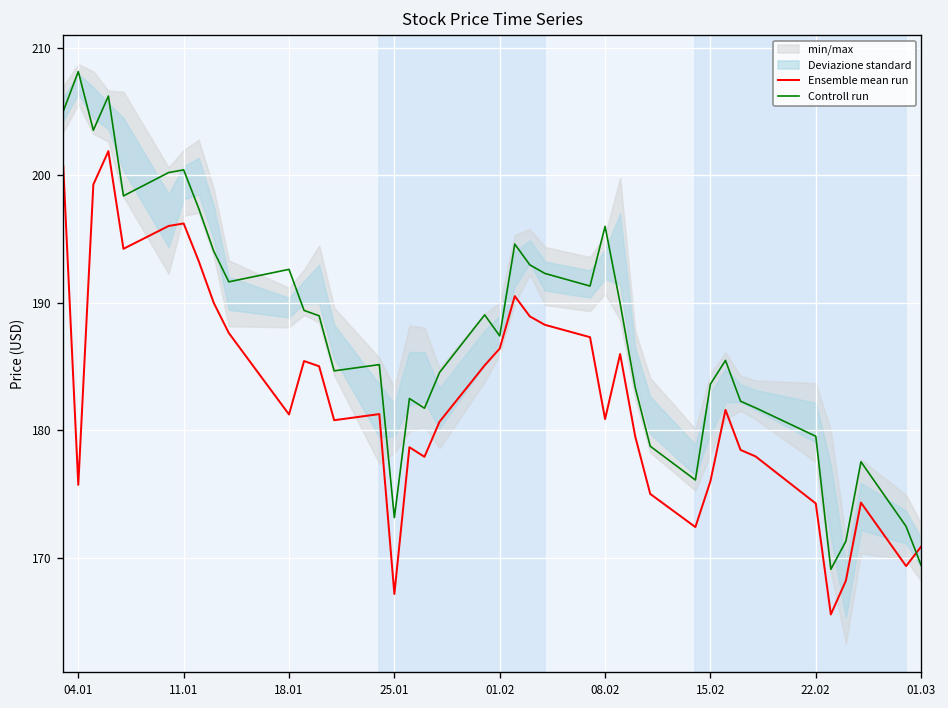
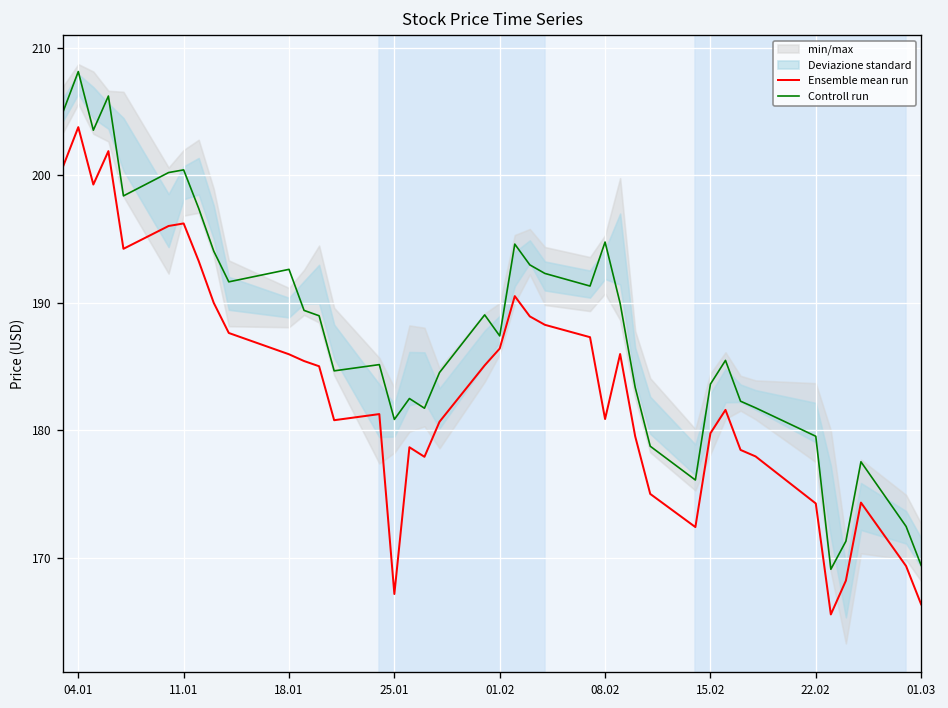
  {
    "Ensemble mean run": {
-     "04.01": 175.7,
+     "04.01": 203.8,
      "11.01": 196.2,
-     "18.01": 181.2,
+     "18.01": 186.0,
      "25.01": 167.2,
      "01.02": 186.4,
      "08.02": 180.9,
-     "15.02": 176.0,
+     "15.02": 179.8,
      "22.02": 174.3,
-     "01.03": 170.9
+     "01.03": 166.4
    },
    "Controll run": {
      "11.01": 200.4,
      "18.01": 192.6,
-     "25.01": 173.2,
+     "25.01": 180.9,
      "01.02": 187.4,
-     "08.02": 196.0,
+     "08.02": 194.8,
      "15.02": 183.6,
      "22.02": 179.5,
      "01.03": 169.4
    }
  }
